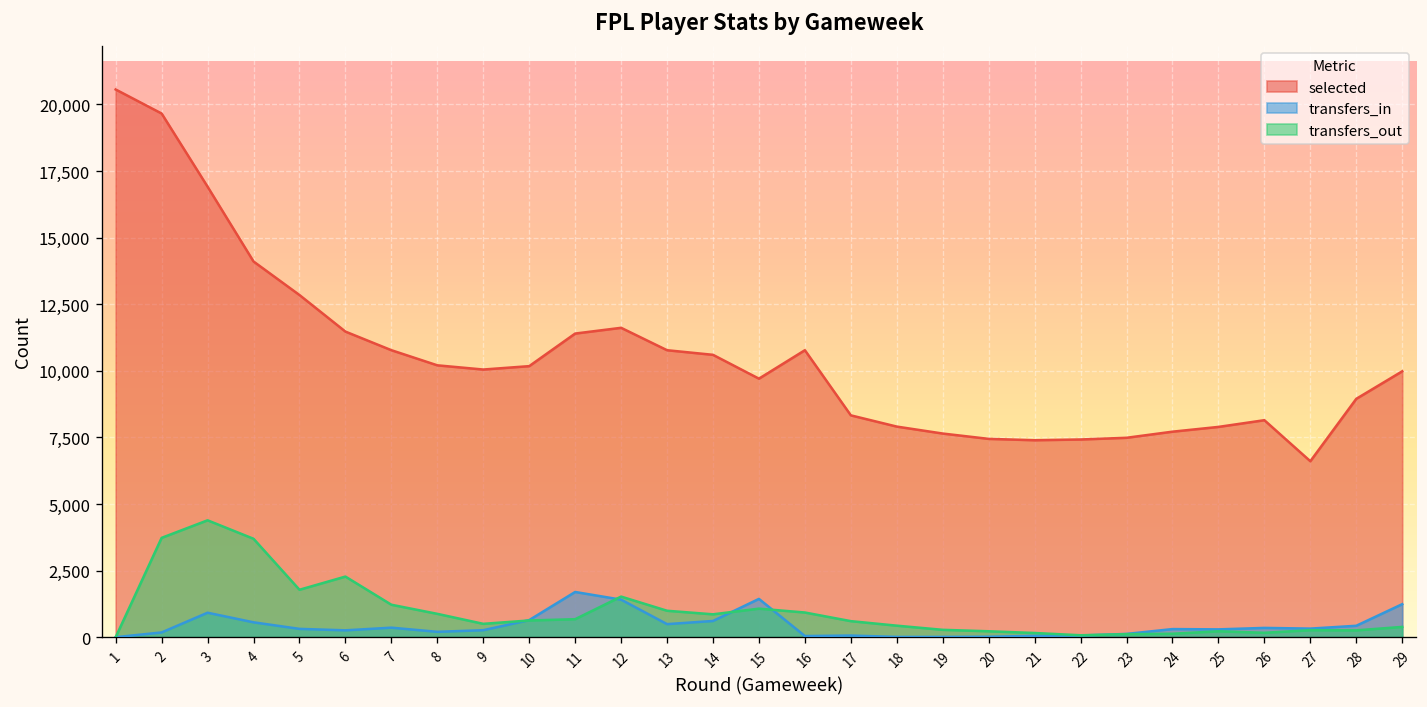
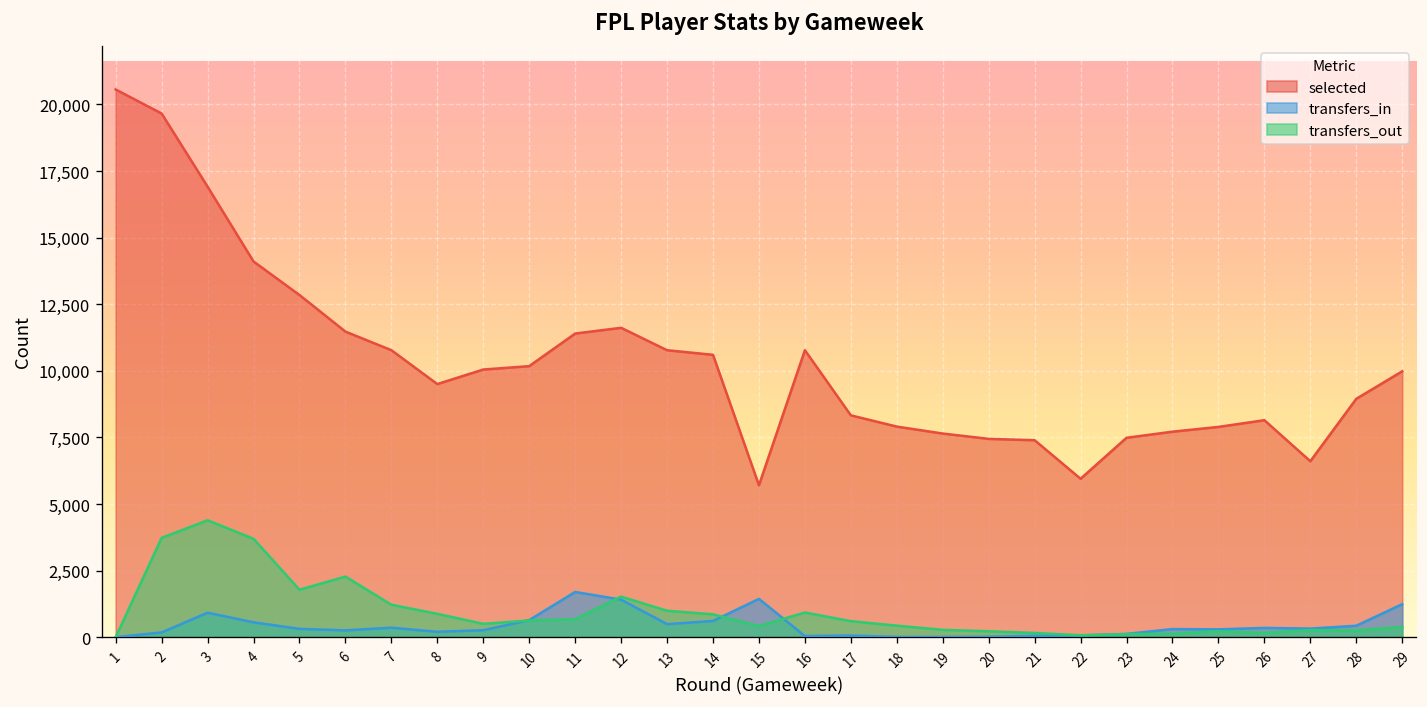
  {
    "selected": {
      "1": "20,600",
      "2": "19,700",
      "3": "16,900",
      "4": "14,100",
      "5": "12,800",
      "6": "11,500",
      "7": "10,800",
-     "8": "10,200",
+     "8": "9,500",
      "9": "10,000",
      "10": "10,200",
      "11": "11,400",
      "12": "11,600",
      "13": "10,800",
      "14": "10,600",
-     "15": "9,700",
+     "15": "5,700",
      "16": "10,800",
      "17": "8,300",
      "18": "7,900",
      "19": "7,600",
      "20": "7,400",
      "21": "7,400",
-     "22": "7,400",
+     "22": "5,900",
      "23": "7,500",
      "24": "7,700",
      "25": "7,900",
      "26": "8,100",
      "27": "6,600",
      "28": "8,900",
      "29": "10,000"
    },
    "transfers_in": {
      "2": "200",
      "3": "900",
      "4": "600",
      "5": "300",
      "6": "300",
      "7": "400",
      "8": "200",
      "9": "300",
      "11": "1,700",
      "13": "500",
      "14": "600",
      "15": "1,400",
      "16": "0",
      "17": "100",
      "18": "0",
      "19": "0",
      "20": "0",
      "24": "300",
      "26": "300",
      "28": "400",
      "29": "1,200"
    },
    "transfers_out": {
      "2": "3,700",
      "3": "4,400",
      "4": "3,700",
      "5": "1,800",
      "6": "2,300",
      "7": "1,200",
      "8": "900",
      "9": "500",
      "11": "700",
      "13": "1,000",
      "14": "900",
-     "15": "1,100",
+     "15": "400",
      "16": "900",
      "17": "600",
      "18": "400",
      "19": "300",
      "20": "200",
      "24": "100",
      "26": "200",
      "28": "300",
      "29": "400"
    }
  }
